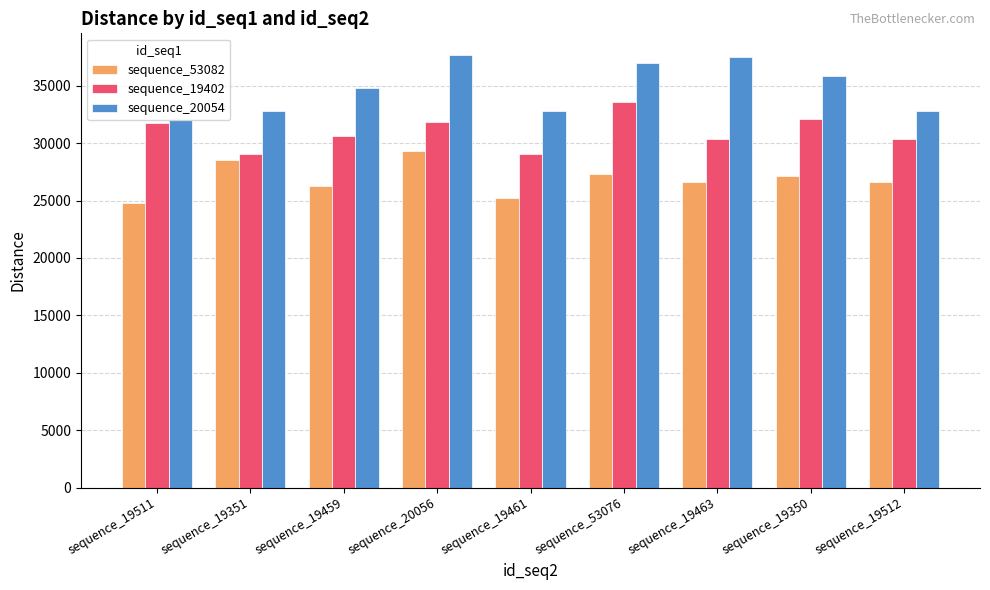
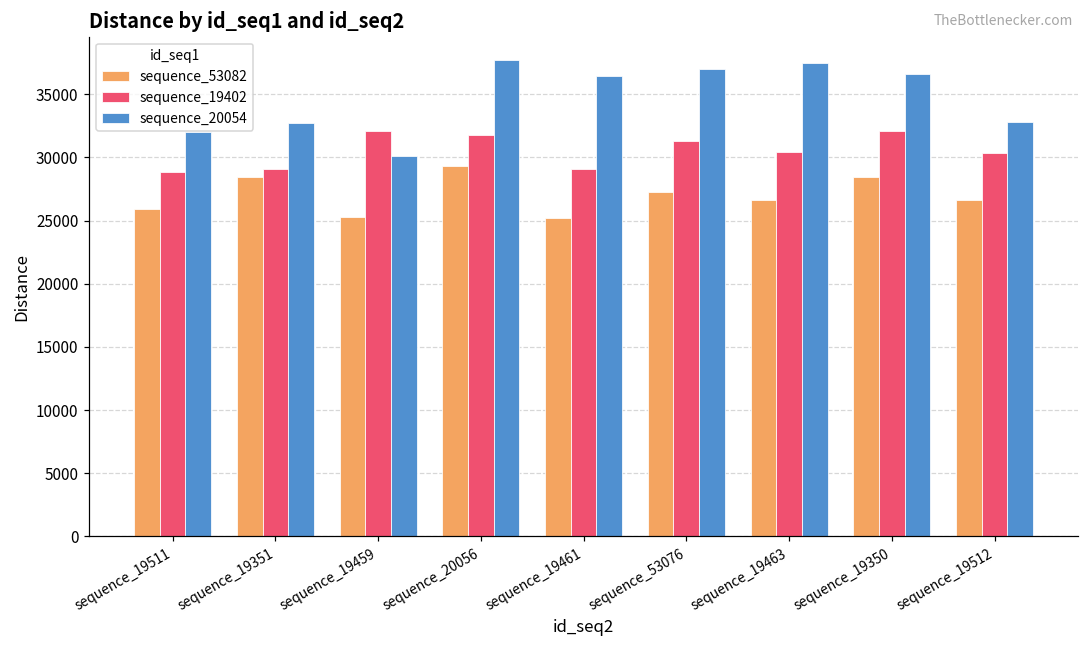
  {
    "sequence_53082": {
-     "sequence_19511": 24800,
+     "sequence_19511": 25900,
      "sequence_19351": 28500,
-     "sequence_19459": 26300,
+     "sequence_19459": 25300,
      "sequence_20056": 29300,
      "sequence_19461": 25200,
      "sequence_53076": 27300,
      "sequence_19463": 26600,
-     "sequence_19350": 27200,
+     "sequence_19350": 28500,
      "sequence_19512": 26600
    },
    "sequence_19402": {
-     "sequence_19511": 31800,
+     "sequence_19511": 28900,
      "sequence_19351": 29100,
-     "sequence_19459": 30700,
+     "sequence_19459": 32100,
      "sequence_20056": 31800,
      "sequence_19461": 29100,
-     "sequence_53076": 33500,
+     "sequence_53076": 31300,
      "sequence_19463": 30400,
      "sequence_19350": 32100,
      "sequence_19512": 30300
    },
    "sequence_20054": {
      "sequence_19351": 32800,
-     "sequence_19459": 34800,
+     "sequence_19459": 30100,
      "sequence_20056": 37700,
-     "sequence_19461": 32800,
+     "sequence_19461": 36500,
      "sequence_53076": 37000,
      "sequence_19463": 37500,
-     "sequence_19350": 35900,
+     "sequence_19350": 36600,
      "sequence_19512": 32800
    }
  }
